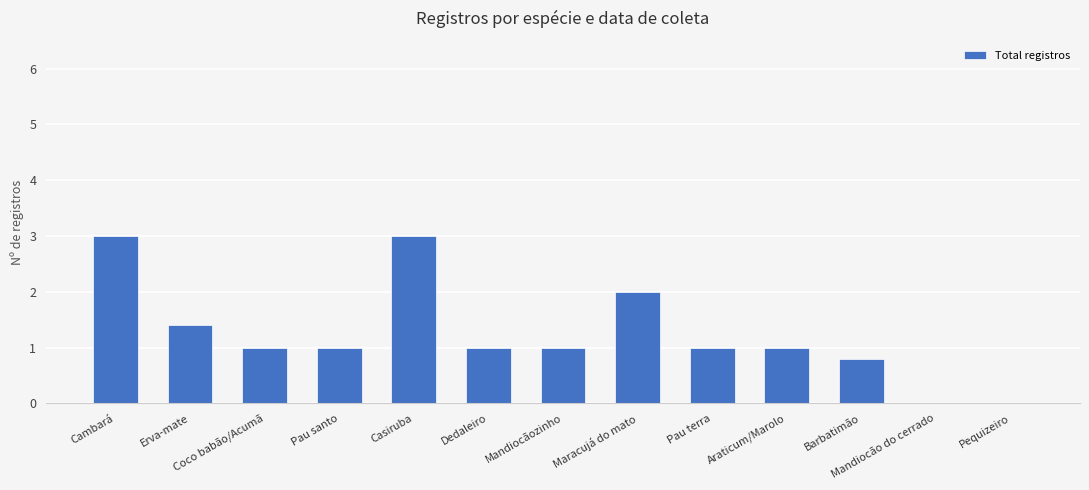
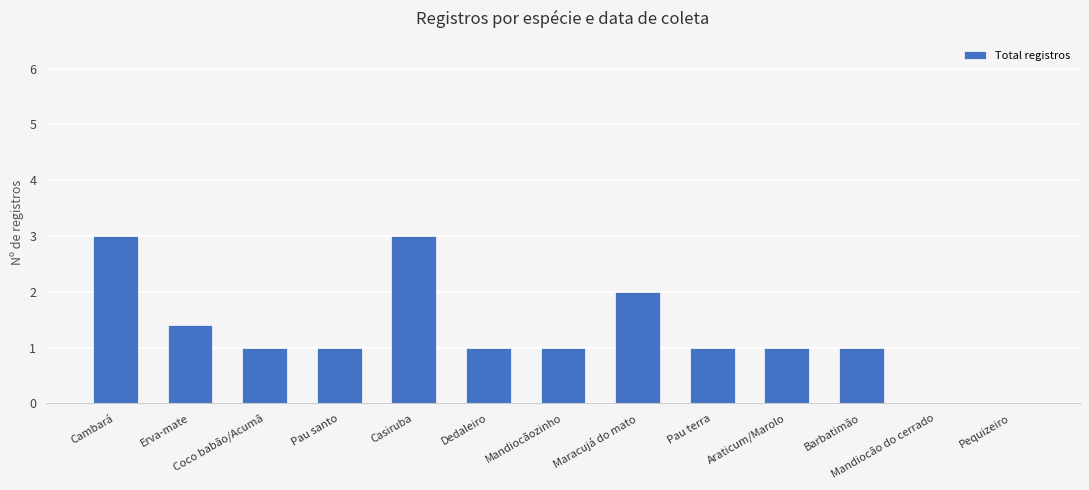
  {
    "Cambará": 3.0,
    "Erva-mate": 1.4,
    "Coco babão/Acumã": 1.0,
    "Pau santo": 1.0,
    "Casiruba": 3.0,
    "Dedaleiro": 1.0,
    "Mandiocãozinho": 1.0,
    "Maracujá do mato": 2.0,
    "Pau terra": 1.0,
    "Araticum/Marolo": 1.0,
-   "Barbatimão": 0.8,
+   "Barbatimão": 1.0,
    "Mandiocão do cerrado": 0.0,
    "Pequizeiro": 0.0
  }
